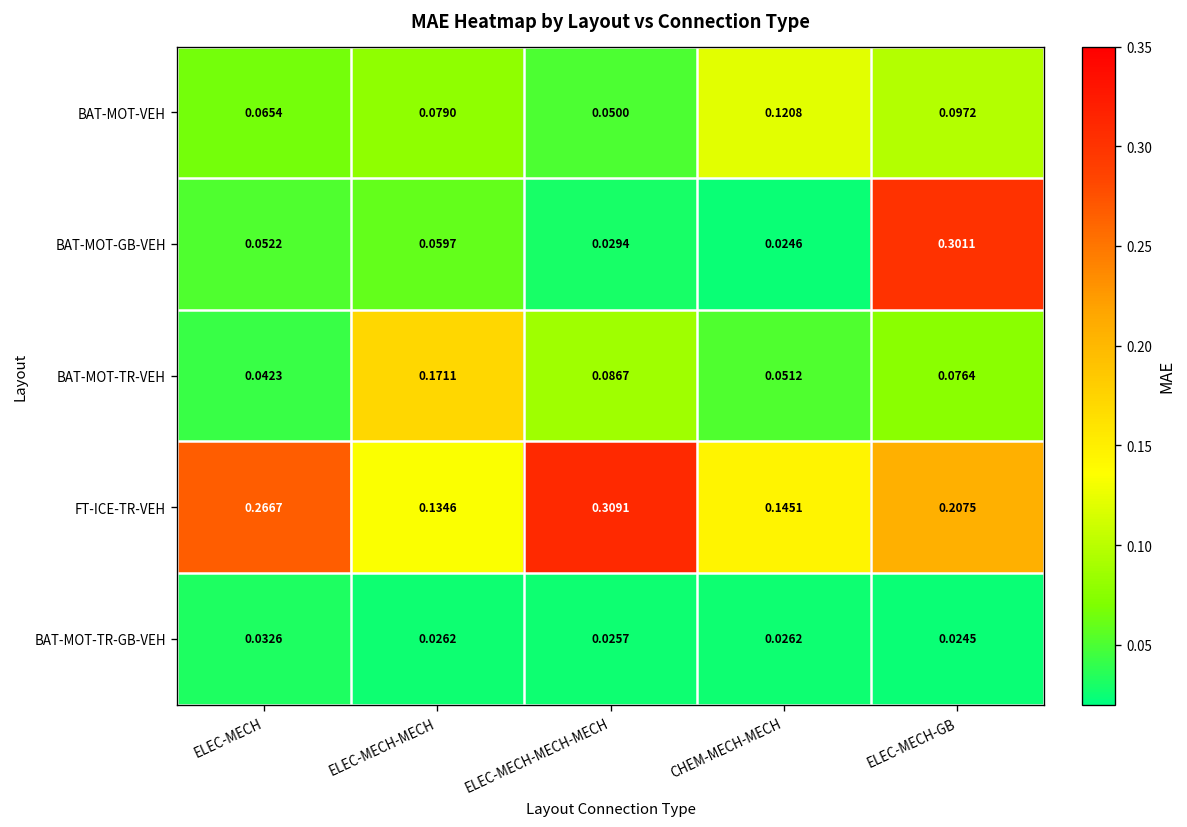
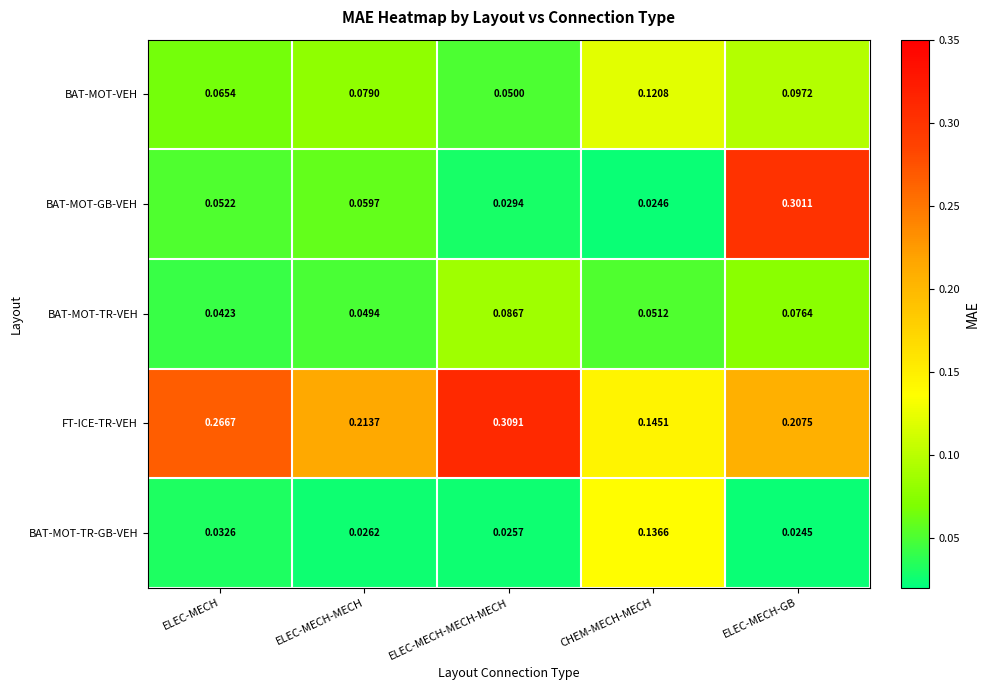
  {
    "BAT-MOT-VEH": {
      "ELEC-MECH": 0.0654,
      "ELEC-MECH-MECH": 0.0790,
      "ELEC-MECH-MECH-MECH": 0.0500,
      "CHEM-MECH-MECH": 0.1208,
      "ELEC-MECH-GB": 0.0972
    },
    "BAT-MOT-GB-VEH": {
      "ELEC-MECH": 0.0522,
      "ELEC-MECH-MECH": 0.0597,
      "ELEC-MECH-MECH-MECH": 0.0294,
      "CHEM-MECH-MECH": 0.0246,
      "ELEC-MECH-GB": 0.3011
    },
    "BAT-MOT-TR-VEH": {
      "ELEC-MECH": 0.0423,
-     "ELEC-MECH-MECH": 0.1711,
+     "ELEC-MECH-MECH": 0.0494,
      "ELEC-MECH-MECH-MECH": 0.0867,
      "CHEM-MECH-MECH": 0.0512,
      "ELEC-MECH-GB": 0.0764
    },
    "FT-ICE-TR-VEH": {
      "ELEC-MECH": 0.2667,
-     "ELEC-MECH-MECH": 0.1346,
+     "ELEC-MECH-MECH": 0.2137,
      "ELEC-MECH-MECH-MECH": 0.3091,
      "CHEM-MECH-MECH": 0.1451,
      "ELEC-MECH-GB": 0.2075
    },
    "BAT-MOT-TR-GB-VEH": {
      "ELEC-MECH": 0.0326,
      "ELEC-MECH-MECH": 0.0262,
      "ELEC-MECH-MECH-MECH": 0.0257,
-     "CHEM-MECH-MECH": 0.0262,
+     "CHEM-MECH-MECH": 0.1366,
      "ELEC-MECH-GB": 0.0245
    }
  }
